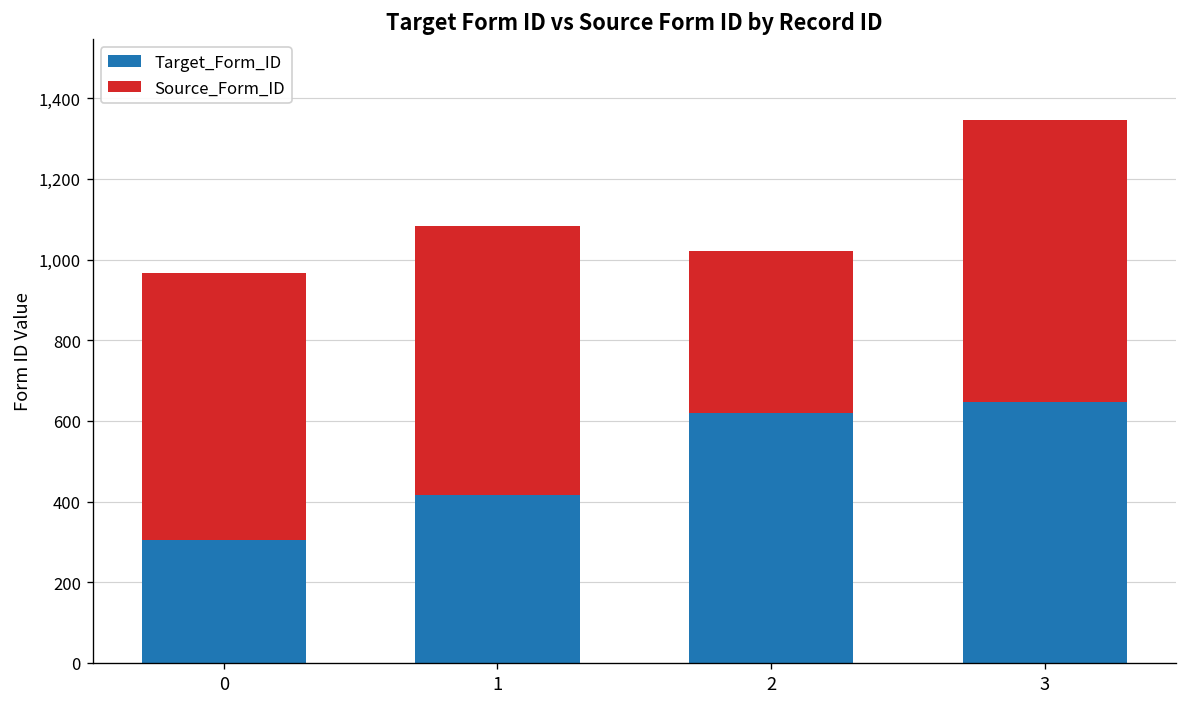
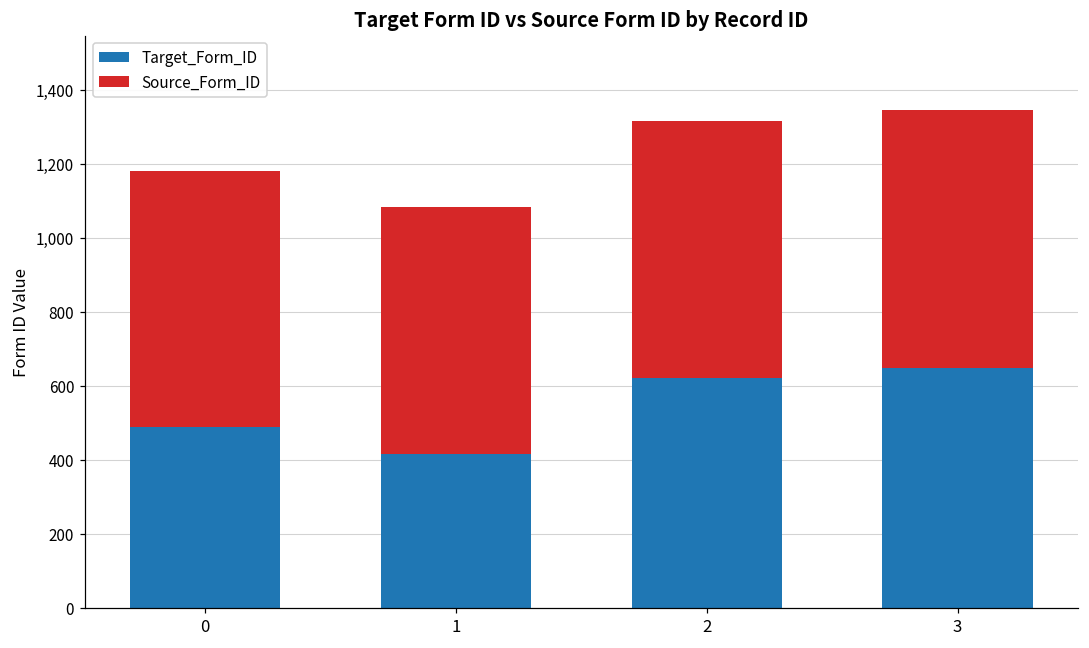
  {
    "Target_Form_ID": {
-     "0": 310,
+     "0": 490,
      "1": 420,
      "2": 620,
      "3": 650
    },
    "Source_Form_ID": {
-     "0": 660,
+     "0": 690,
      "1": 670,
-     "2": 400,
+     "2": 700,
      "3": 700
    }
  }
